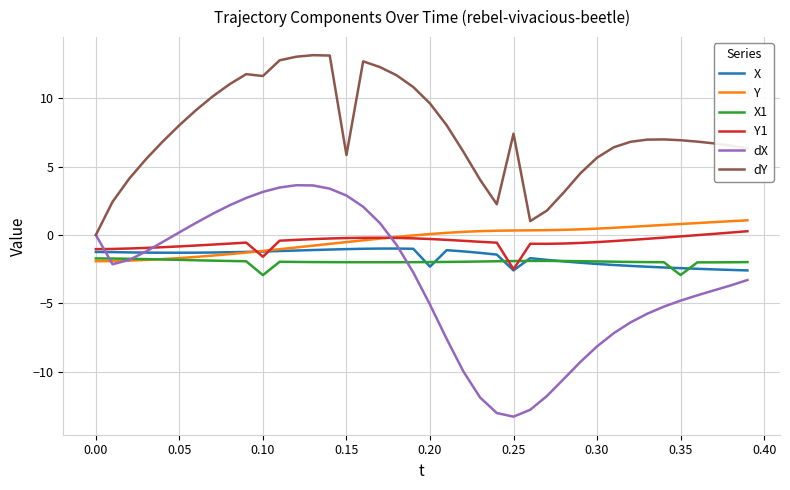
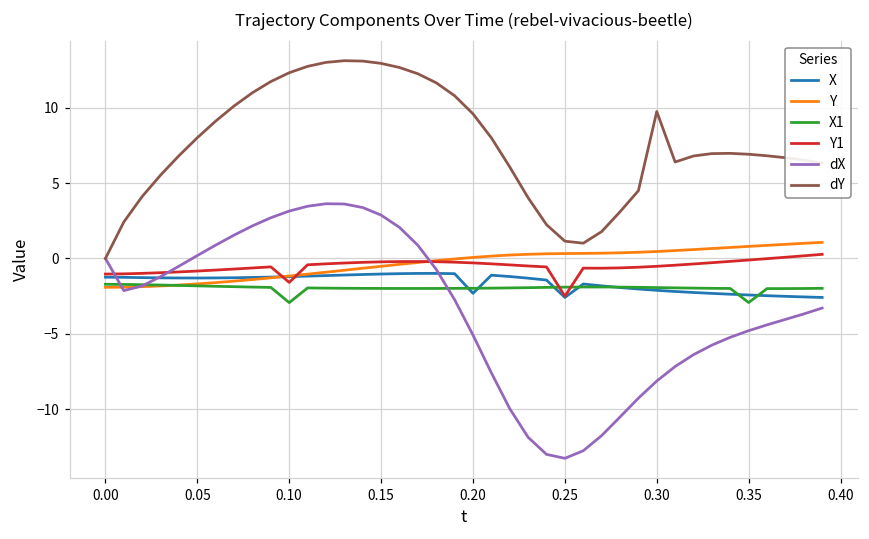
  {
    "X": {
      "0.00": -1.2,
      "0.05": -1.3,
      "0.15": -1.0,
      "0.20": -2.3,
      "0.35": -2.4
    },
    "Y": {
      "0.00": -1.9,
      "0.15": -0.5,
      "0.20": 0.1,
      "0.25": 0.3,
      "0.30": 0.5,
      "0.35": 0.8
    },
    "X1": {
      "0.00": -1.7,
      "0.10": -2.9,
      "0.15": -2.0,
      "0.20": -2.0,
      "0.25": -1.9,
      "0.35": -2.9
    },
    "Y1": {
      "0.00": -1.0,
      "0.05": -0.8,
      "0.10": -1.6,
      "0.15": -0.2,
      "0.20": -0.3,
      "0.30": -0.5,
      "0.35": -0.1
    },
    "dX": {
      "0.05": 0.2,
      "0.10": 3.1,
      "0.15": 2.9,
      "0.20": -5.1,
      "0.25": -13.3,
      "0.30": -8.1,
      "0.35": -4.8
    },
    "dY": {
      "0.05": 8.0,
-     "0.10": 11.6,
-     "0.15": 5.8,
+     "0.10": 12.3,
+     "0.15": 13.0,
      "0.20": 9.6,
-     "0.25": 7.4,
-     "0.30": 5.6,
+     "0.25": 1.1,
+     "0.30": 9.8,
      "0.35": 6.9
    }
  }
